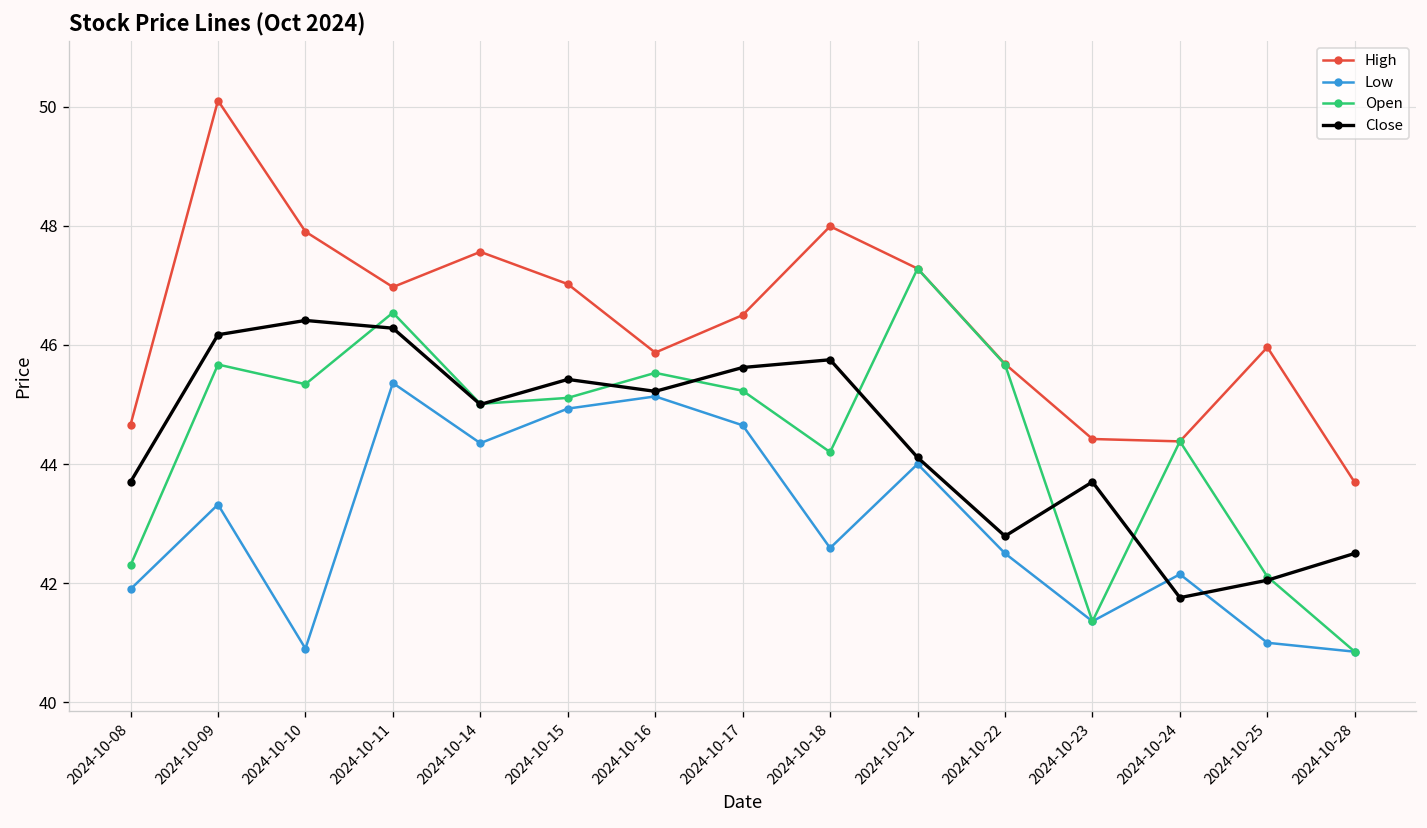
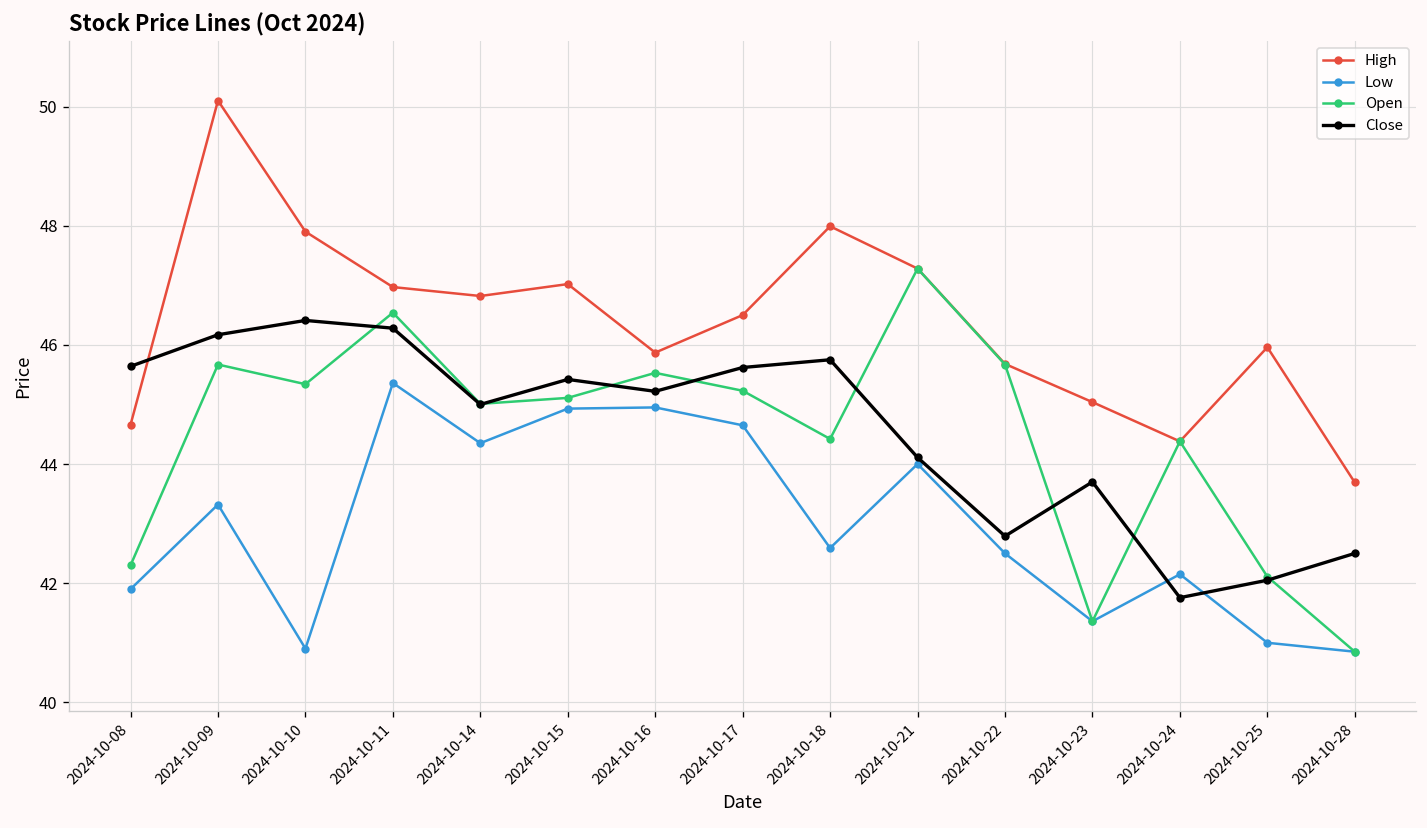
  {
    "High": {
      "2024-10-08": 44.7,
      "2024-10-09": 50.1,
      "2024-10-10": 47.9,
      "2024-10-11": 47.0,
-     "2024-10-14": 47.6,
+     "2024-10-14": 46.8,
      "2024-10-15": 47.0,
      "2024-10-16": 45.9,
      "2024-10-17": 46.5,
      "2024-10-18": 48.0,
-     "2024-10-23": 44.4,
+     "2024-10-23": 45.0,
      "2024-10-25": 46.0,
      "2024-10-28": 43.7
    },
    "Low": {
      "2024-10-08": 41.9,
      "2024-10-09": 43.3,
      "2024-10-10": 40.9,
      "2024-10-11": 45.4,
      "2024-10-14": 44.3,
      "2024-10-15": 44.9,
-     "2024-10-16": 45.1,
+     "2024-10-16": 45.0,
      "2024-10-17": 44.7,
      "2024-10-18": 42.6,
      "2024-10-21": 44.0,
      "2024-10-22": 42.5,
      "2024-10-24": 42.2,
      "2024-10-25": 41.0
    },
    "Open": {
      "2024-10-08": 42.3,
      "2024-10-09": 45.7,
      "2024-10-10": 45.3,
      "2024-10-11": 46.5,
      "2024-10-15": 45.1,
      "2024-10-16": 45.5,
      "2024-10-17": 45.2,
-     "2024-10-18": 44.2,
+     "2024-10-18": 44.4,
      "2024-10-25": 42.1
    },
    "Close": {
-     "2024-10-08": 43.7,
+     "2024-10-08": 45.6,
      "2024-10-09": 46.2,
      "2024-10-10": 46.4,
      "2024-10-11": 46.3,
      "2024-10-15": 45.4,
      "2024-10-16": 45.2,
      "2024-10-17": 45.6,
      "2024-10-18": 45.8,
      "2024-10-21": 44.1,
      "2024-10-22": 42.8,
      "2024-10-23": 43.7,
      "2024-10-24": 41.8,
      "2024-10-25": 42.0,
      "2024-10-28": 42.5
    }
  }
